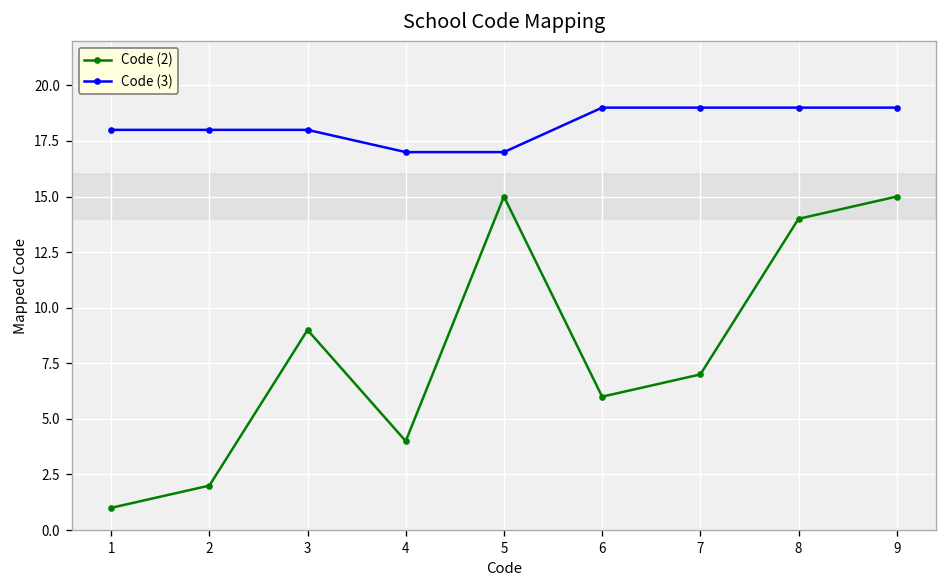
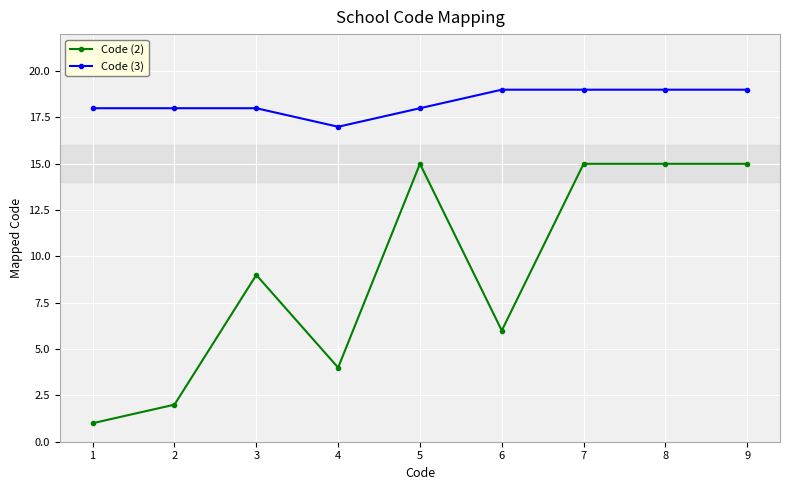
  {
    "Code (2)": {
      "1": 1,
      "2": 2,
      "3": 9,
      "4": 4,
      "5": 15,
      "6": 6,
-     "7": 7,
-     "8": 14,
+     "7": 15,
+     "8": 15,
      "9": 15
    },
    "Code (3)": {
      "1": 18,
      "2": 18,
      "3": 18,
      "4": 17,
-     "5": 17,
+     "5": 18,
      "6": 19,
      "7": 19,
      "8": 19,
      "9": 19
    }
  }
